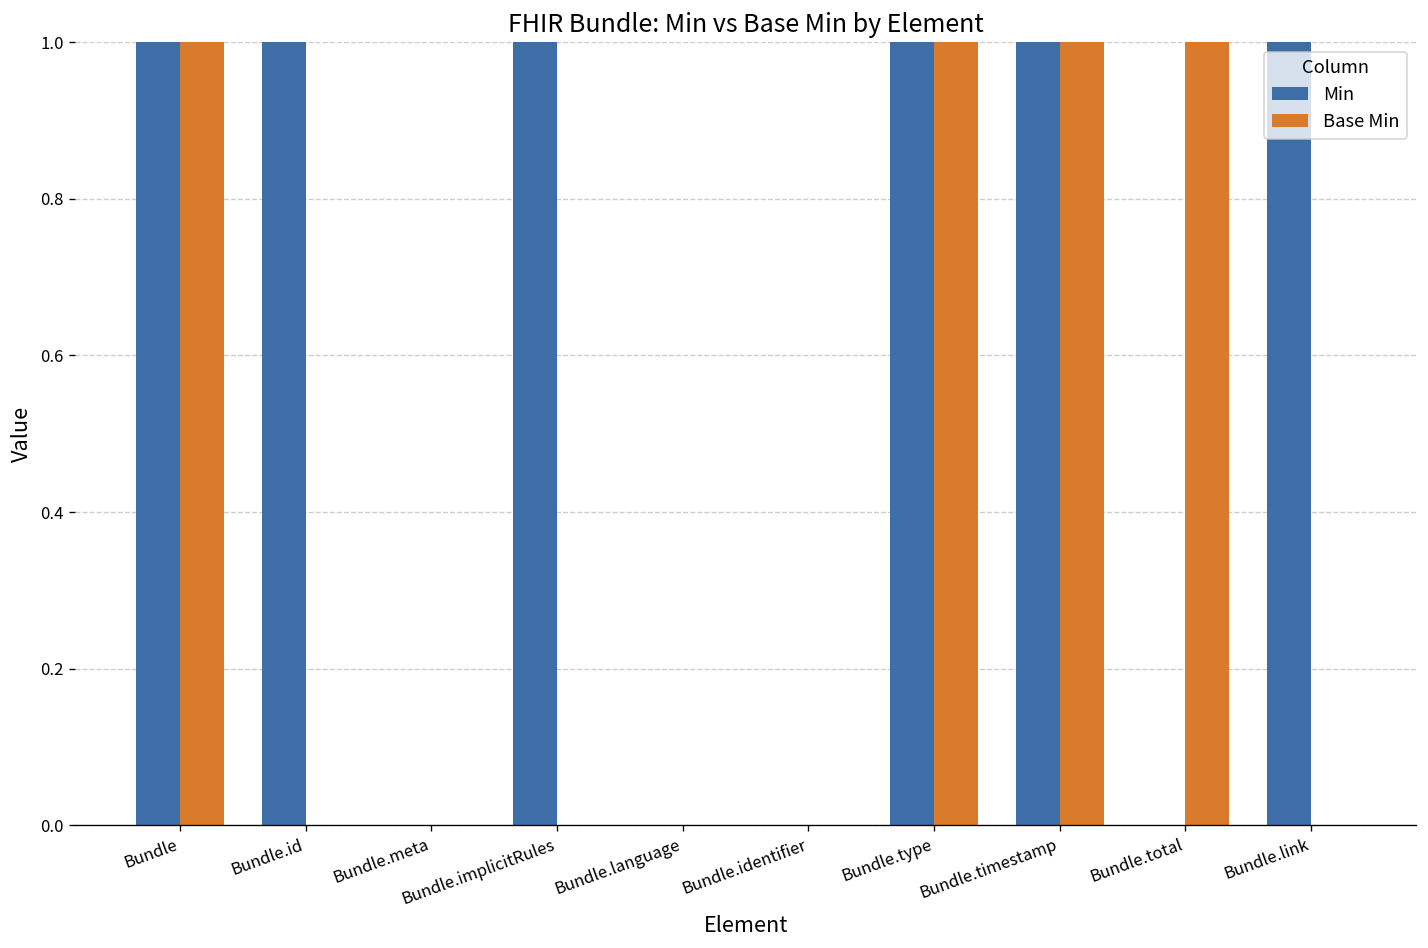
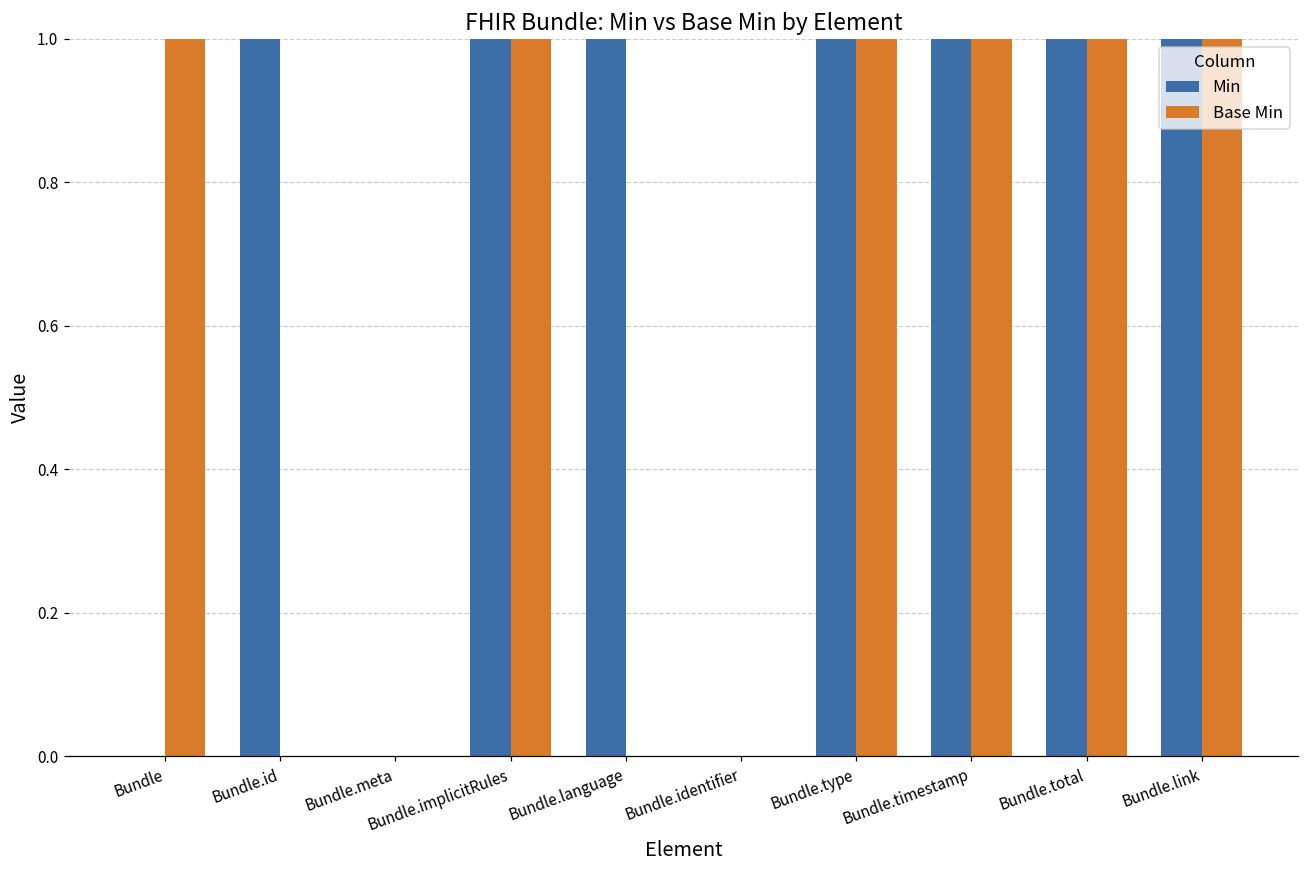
  {
    "Min": {
-     "Bundle": 1,
+     "Bundle": 0,
      "Bundle.id": 1,
      "Bundle.meta": 0,
      "Bundle.implicitRules": 1,
-     "Bundle.language": 0,
+     "Bundle.language": 1,
      "Bundle.identifier": 0,
      "Bundle.type": 1,
      "Bundle.timestamp": 1,
-     "Bundle.total": 0,
+     "Bundle.total": 1,
      "Bundle.link": 1
    },
    "Base Min": {
      "Bundle": 1,
      "Bundle.id": 0,
      "Bundle.meta": 0,
-     "Bundle.implicitRules": 0,
+     "Bundle.implicitRules": 1,
      "Bundle.language": 0,
      "Bundle.identifier": 0,
      "Bundle.type": 1,
      "Bundle.timestamp": 1,
      "Bundle.total": 1,
-     "Bundle.link": 0
+     "Bundle.link": 1
    }
  }
